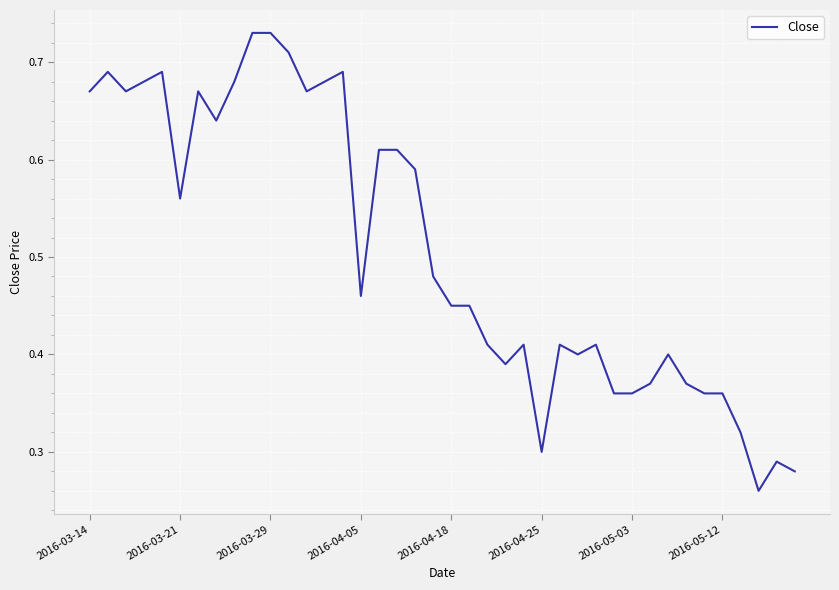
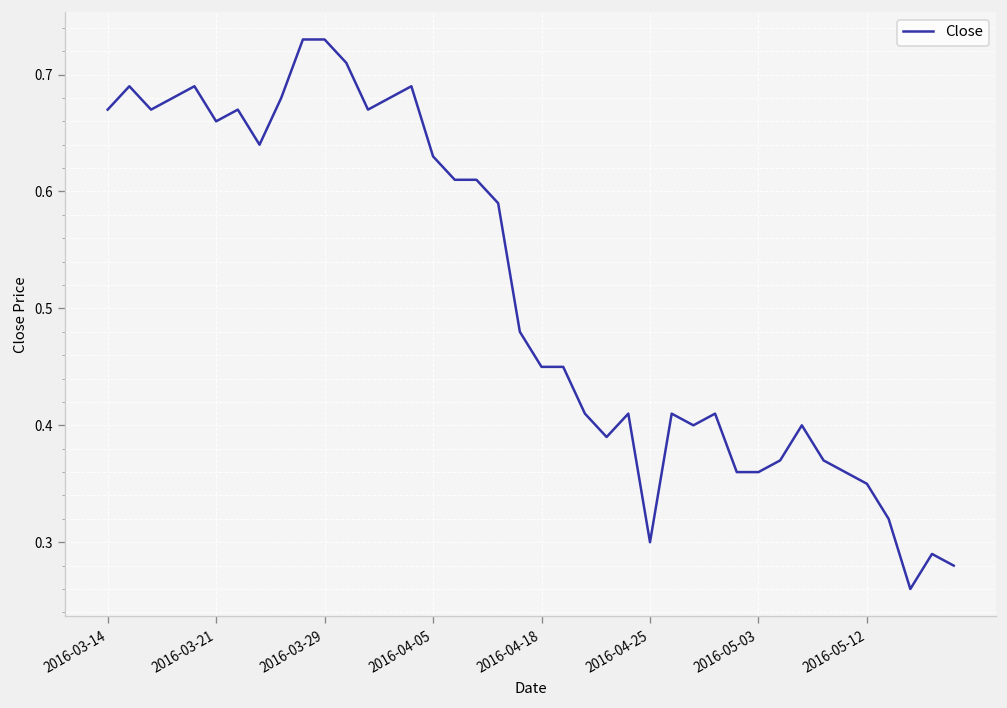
  {
    "2016-03-14": 0.67,
-   "2016-03-21": 0.56,
+   "2016-03-21": 0.66,
    "2016-03-29": 0.73,
-   "2016-04-05": 0.46,
+   "2016-04-05": 0.63,
    "2016-04-18": 0.45,
    "2016-04-25": 0.30,
    "2016-05-03": 0.36,
-   "2016-05-12": 0.36
+   "2016-05-12": 0.35
  }
